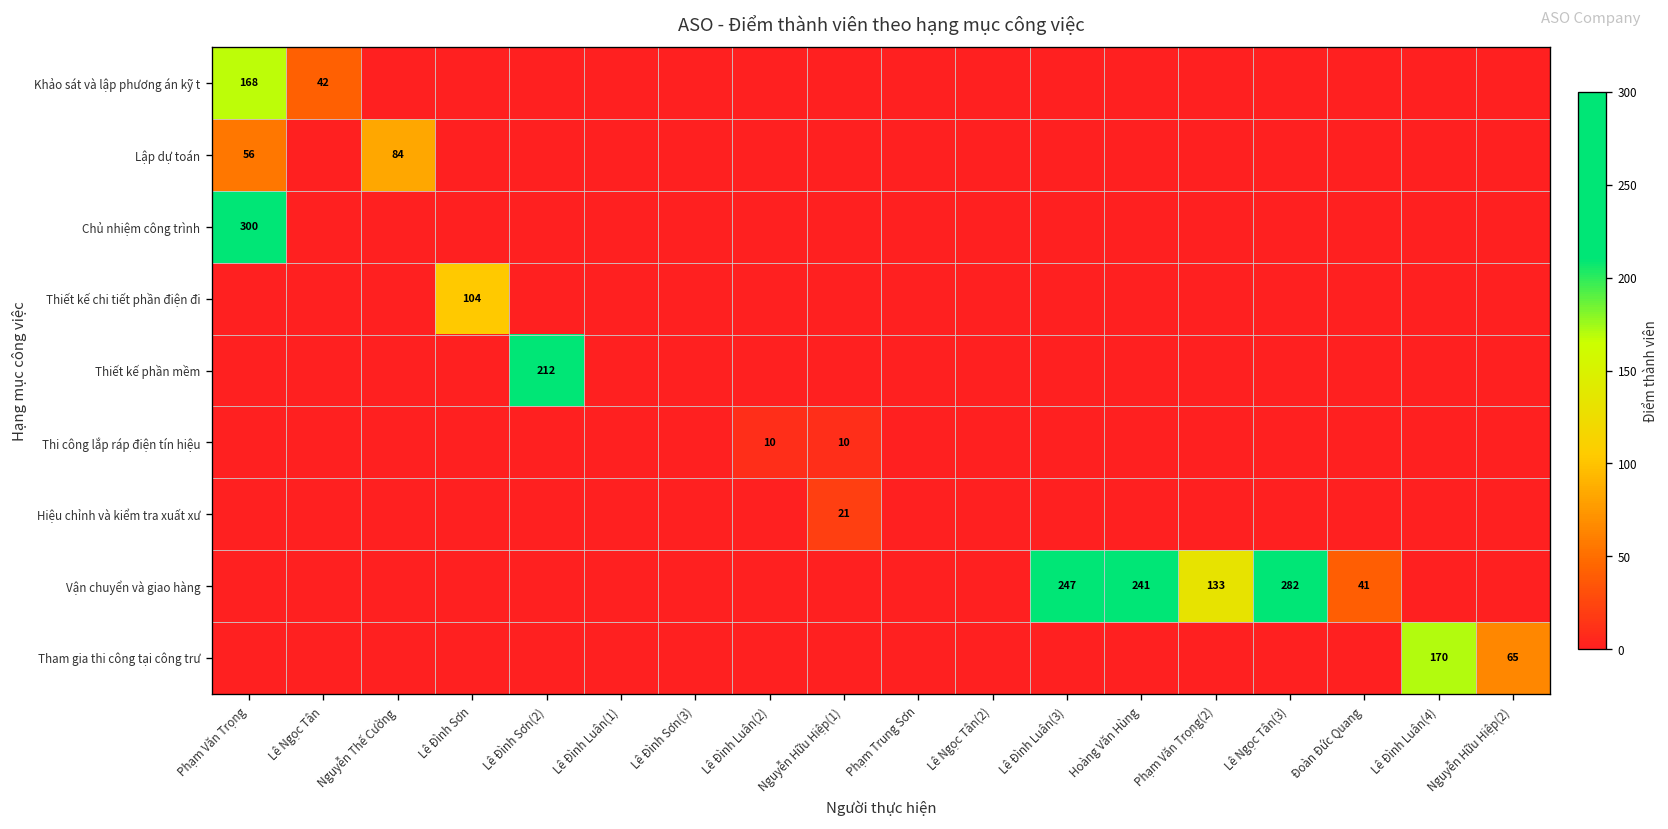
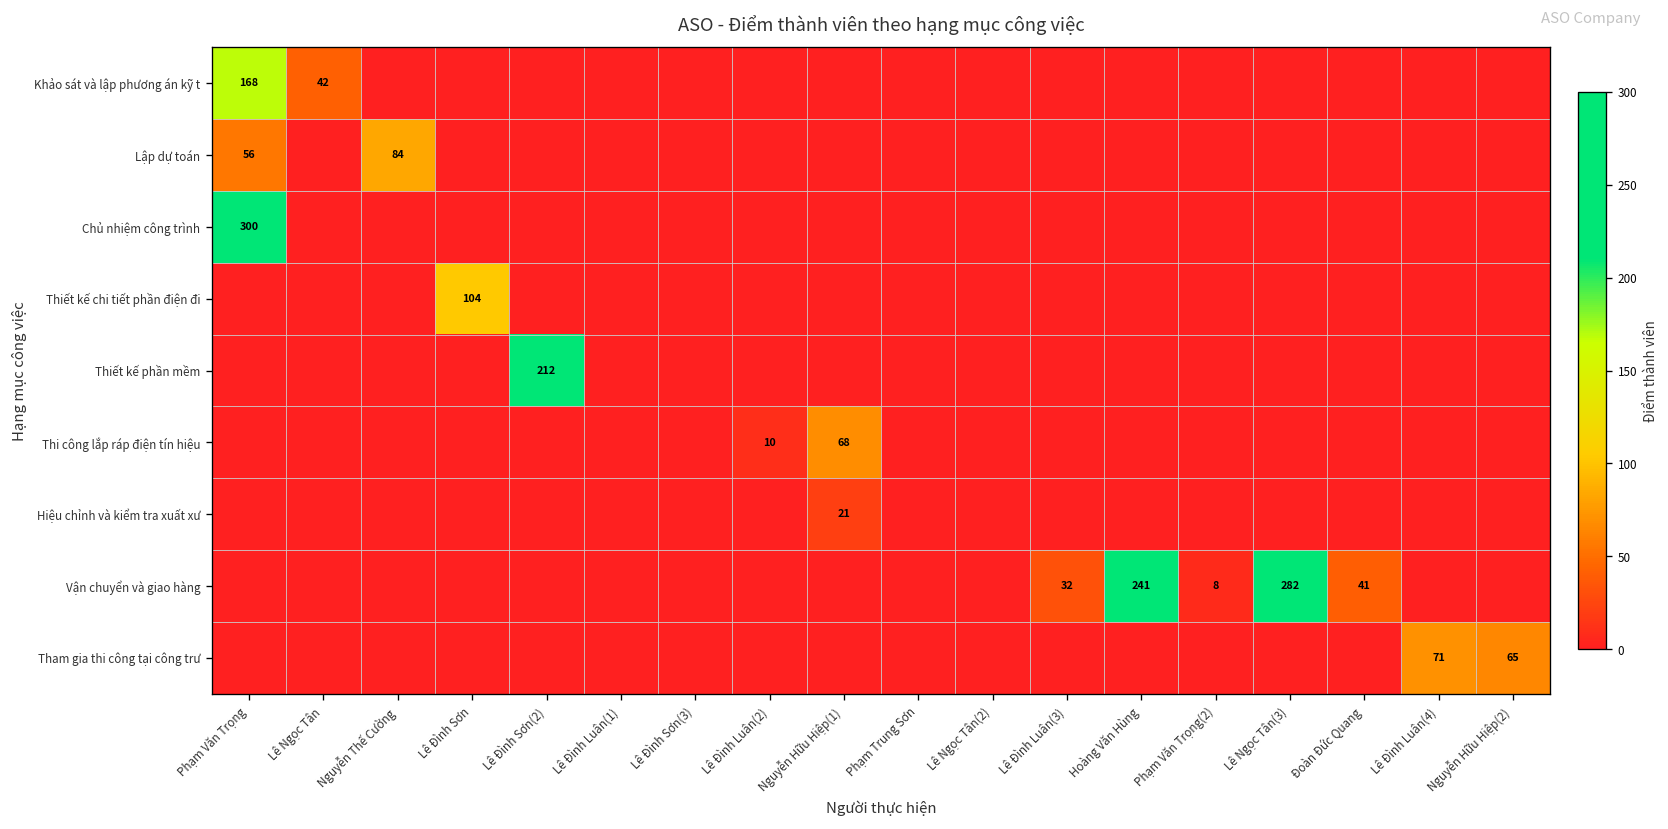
  {
    "Khảo sát và lập phương án kỹ t": {
      "Phạm Văn Trọng": 168,
      "Lê Ngọc Tân": 42
    },
    "Lập dự toán": {
      "Phạm Văn Trọng": 56,
      "Nguyễn Thế Cường": 84
    },
    "Chủ nhiệm công trình": {
      "Phạm Văn Trọng": 300
    },
    "Thiết kế chi tiết phần điện đi": {
      "Lê Đình Sơn": 104
    },
    "Thiết kế phần mềm": {
      "Lê Đình Sơn(2)": 212
    },
    "Thi công lắp ráp điện tín hiệu": {
      "Lê Đình Luân(2)": 10,
-     "Nguyễn Hữu Hiệp(1)": 10
+     "Nguyễn Hữu Hiệp(1)": 68
    },
    "Hiệu chỉnh và kiểm tra xuất xư": {
      "Nguyễn Hữu Hiệp(1)": 21
    },
    "Vận chuyển và giao hàng": {
-     "Lê Đình Luân(3)": 247,
+     "Lê Đình Luân(3)": 32,
      "Hoàng Văn Hùng": 241,
-     "Phạm Văn Trọng(2)": 133,
+     "Phạm Văn Trọng(2)": 8,
      "Lê Ngọc Tân(3)": 282,
      "Đoàn Đức Quang": 41
    },
    "Tham gia thi công tại công trư": {
-     "Lê Đình Luân(4)": 170,
+     "Lê Đình Luân(4)": 71,
      "Nguyễn Hữu Hiệp(2)": 65
    }
  }
